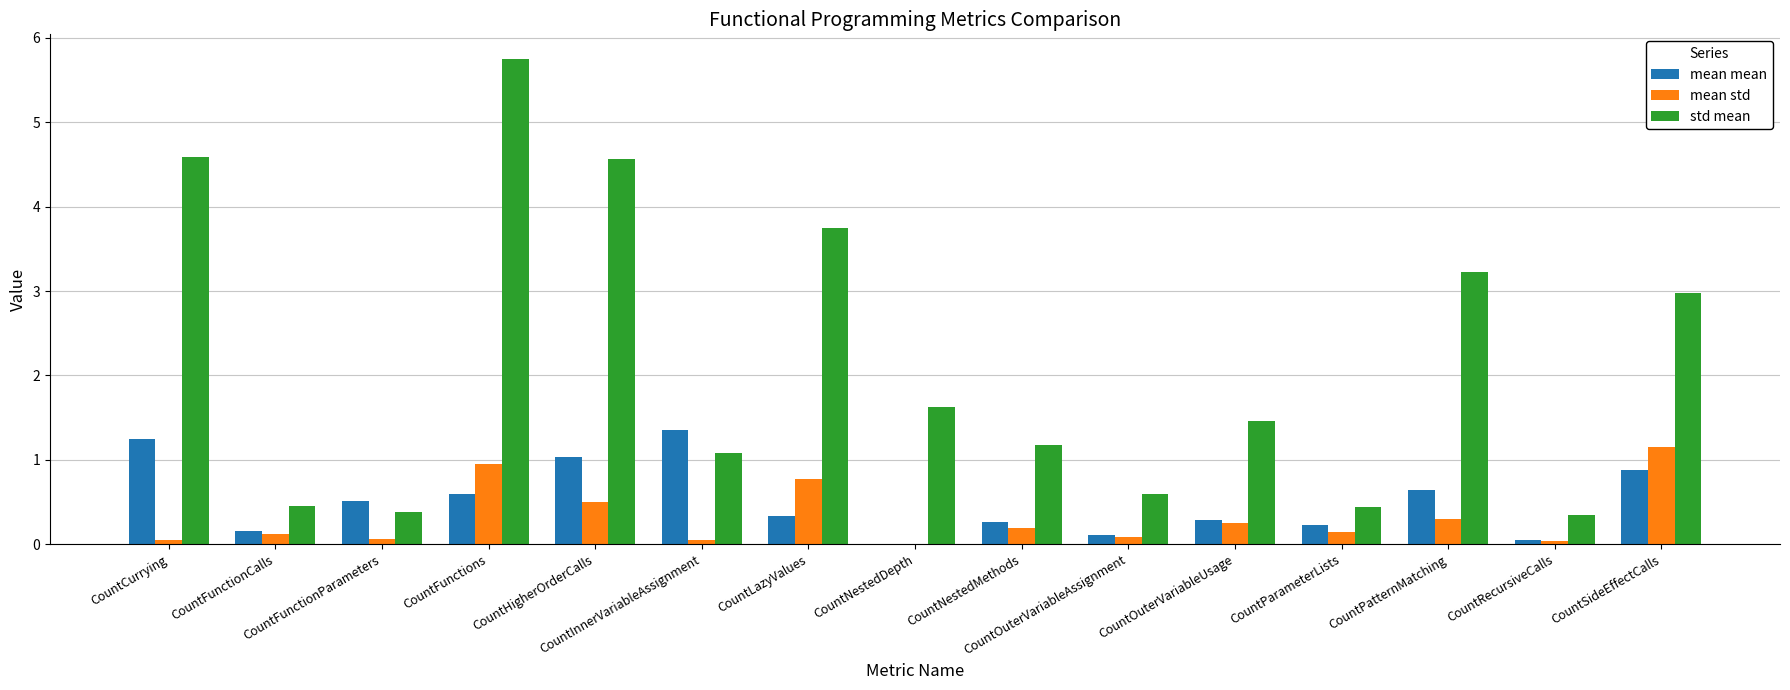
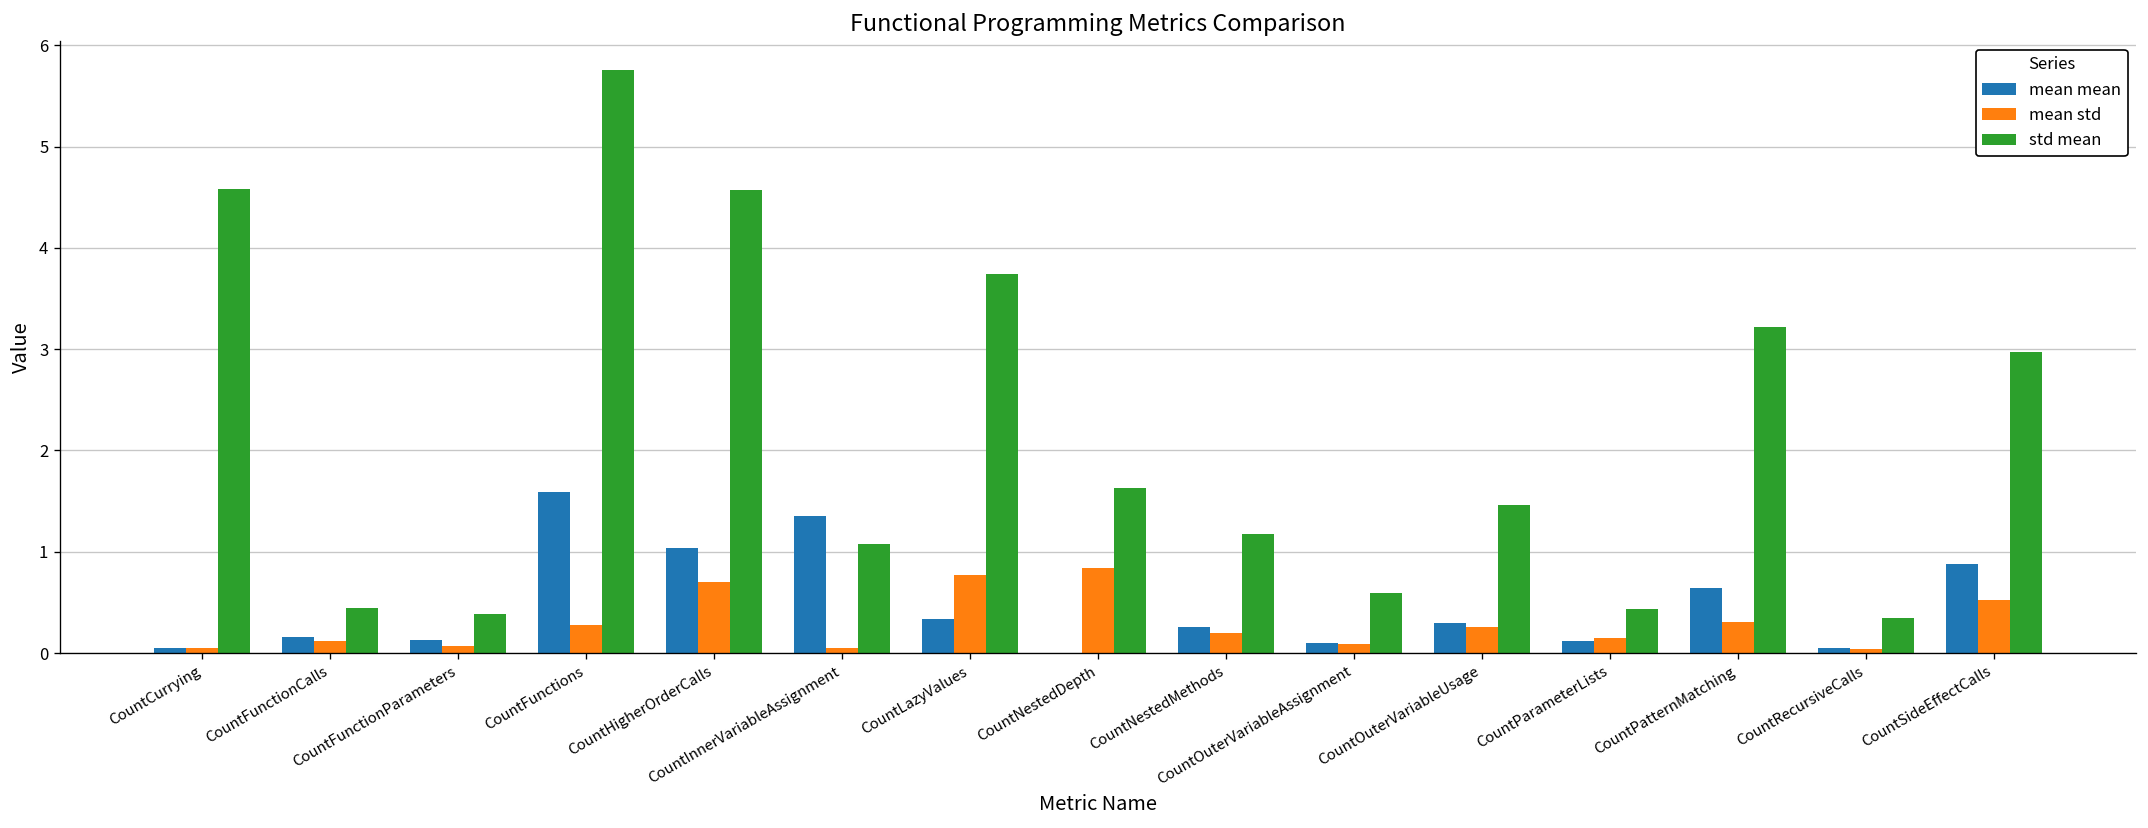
  {
    "mean mean": {
-     "CountCurrying": 1.2,
+     "CountCurrying": 0.1,
      "CountFunctionCalls": 0.2,
-     "CountFunctionParameters": 0.5,
-     "CountFunctions": 0.6,
+     "CountFunctionParameters": 0.1,
+     "CountFunctions": 1.6,
      "CountHigherOrderCalls": 1.0,
      "CountInnerVariableAssignment": 1.4,
      "CountLazyValues": 0.3,
      "CountNestedMethods": 0.3,
      "CountOuterVariableAssignment": 0.1,
      "CountOuterVariableUsage": 0.3,
-     "CountParameterLists": 0.2,
+     "CountParameterLists": 0.1,
      "CountPatternMatching": 0.6,
      "CountRecursiveCalls": 0.0,
      "CountSideEffectCalls": 0.9
    },
    "mean std": {
      "CountCurrying": 0.1,
      "CountFunctionCalls": 0.1,
      "CountFunctionParameters": 0.1,
-     "CountFunctions": 0.9,
-     "CountHigherOrderCalls": 0.5,
+     "CountFunctions": 0.3,
+     "CountHigherOrderCalls": 0.7,
      "CountInnerVariableAssignment": 0.0,
      "CountLazyValues": 0.8,
-     "CountNestedDepth": 0.0,
+     "CountNestedDepth": 0.8,
      "CountNestedMethods": 0.2,
      "CountOuterVariableAssignment": 0.1,
      "CountOuterVariableUsage": 0.3,
      "CountParameterLists": 0.1,
      "CountPatternMatching": 0.3,
      "CountRecursiveCalls": 0.0,
-     "CountSideEffectCalls": 1.2
+     "CountSideEffectCalls": 0.5
    },
    "std mean": {
      "CountCurrying": 4.6,
      "CountFunctionCalls": 0.4,
      "CountFunctionParameters": 0.4,
      "CountFunctions": 5.8,
      "CountHigherOrderCalls": 4.6,
      "CountInnerVariableAssignment": 1.1,
      "CountLazyValues": 3.7,
      "CountNestedDepth": 1.6,
      "CountNestedMethods": 1.2,
      "CountOuterVariableAssignment": 0.6,
      "CountOuterVariableUsage": 1.5,
      "CountParameterLists": 0.4,
      "CountPatternMatching": 3.2,
      "CountRecursiveCalls": 0.3,
      "CountSideEffectCalls": 3.0
    }
  }
